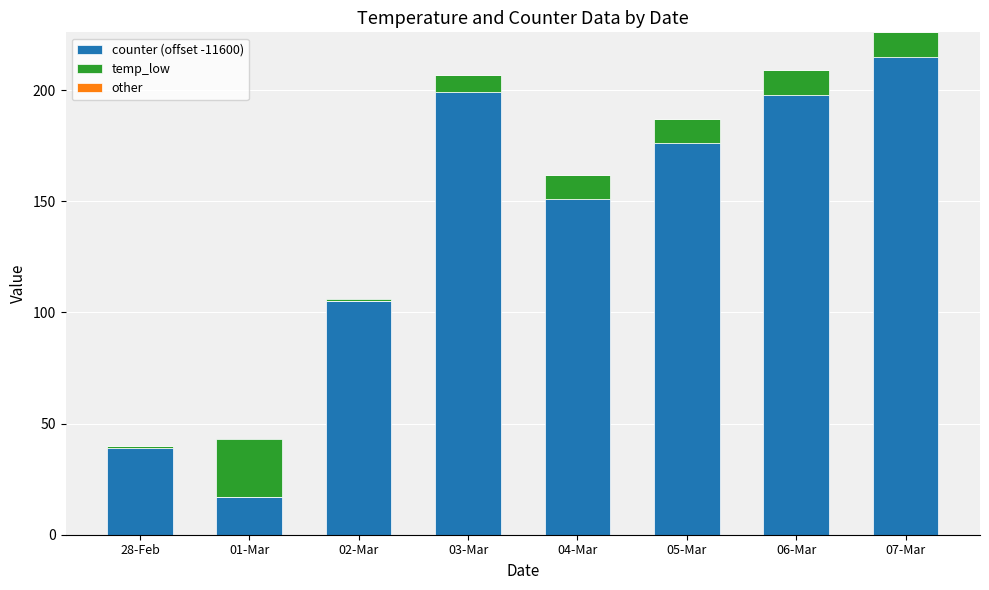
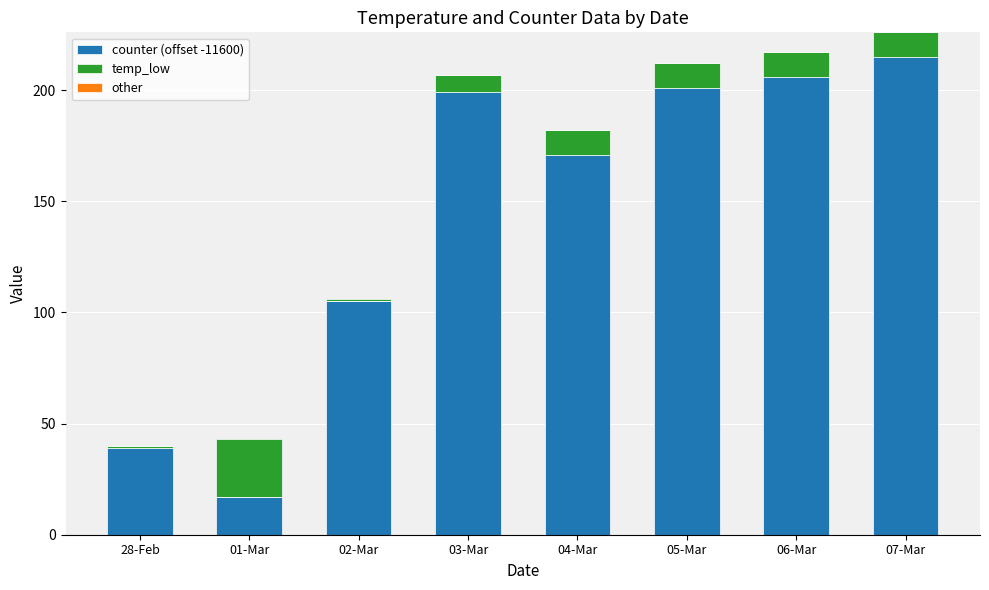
  {
    "counter (offset -11600)": {
      "28-Feb": 39,
      "01-Mar": 43,
      "02-Mar": 106,
      "03-Mar": 199,
-     "04-Mar": 151,
-     "05-Mar": 176,
-     "06-Mar": 198,
+     "04-Mar": 171,
+     "05-Mar": 201,
+     "06-Mar": 206,
      "07-Mar": 215
    },
    "other": {
      "28-Feb": 0
    }
  }
